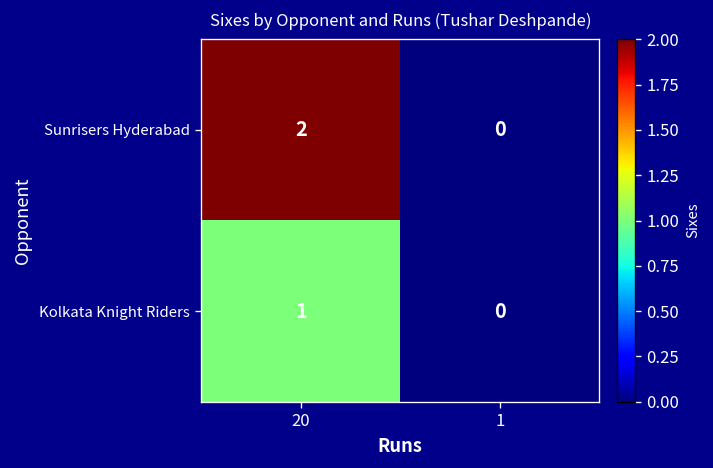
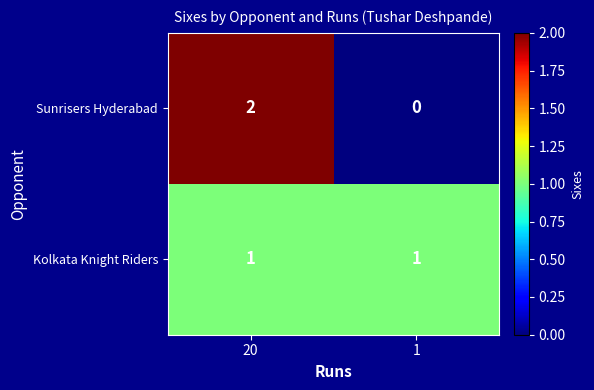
  {
    "Sunrisers Hyderabad": {
      "20": 2,
      "1": 0
    },
    "Kolkata Knight Riders": {
      "20": 1,
-     "1": 0
+     "1": 1
    }
  }
